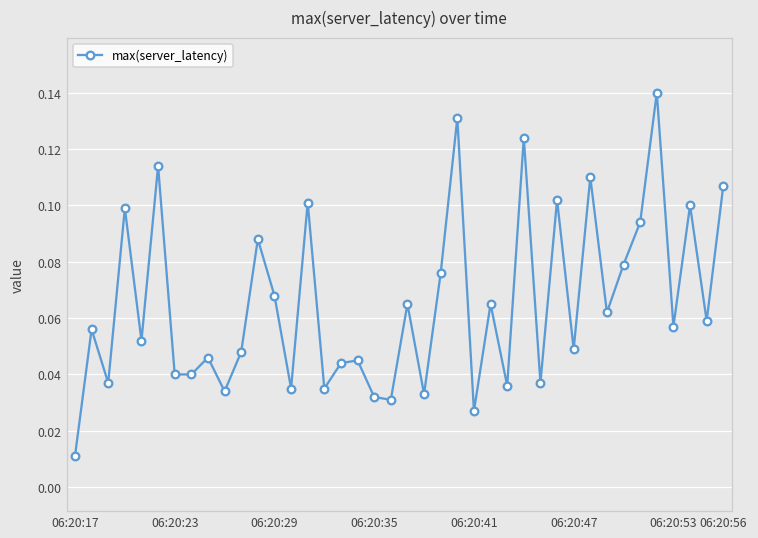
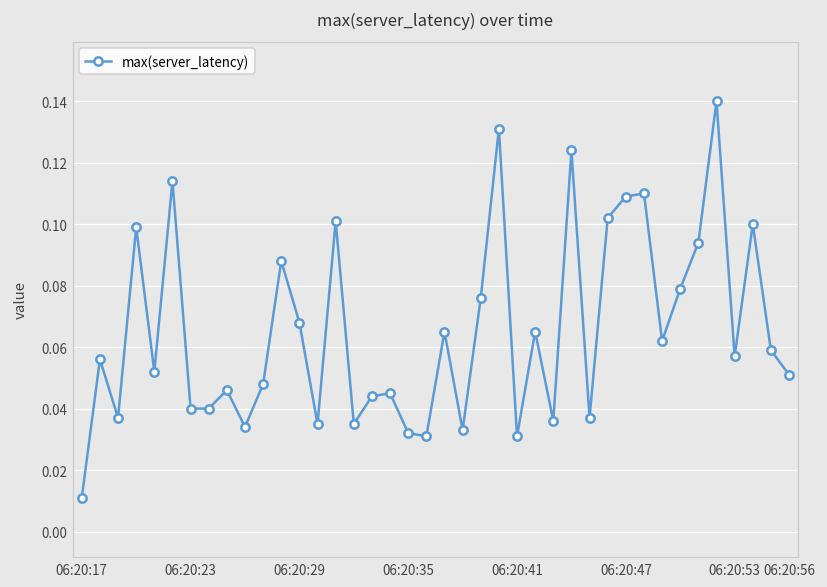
  {
    "06:20:17": 0.011,
    "06:20:23": 0.040,
    "06:20:29": 0.068,
    "06:20:35": 0.032,
-   "06:20:41": 0.027,
-   "06:20:47": 0.049,
+   "06:20:41": 0.031,
+   "06:20:47": 0.109,
    "06:20:53": 0.057,
-   "06:20:56": 0.107
+   "06:20:56": 0.051
  }
